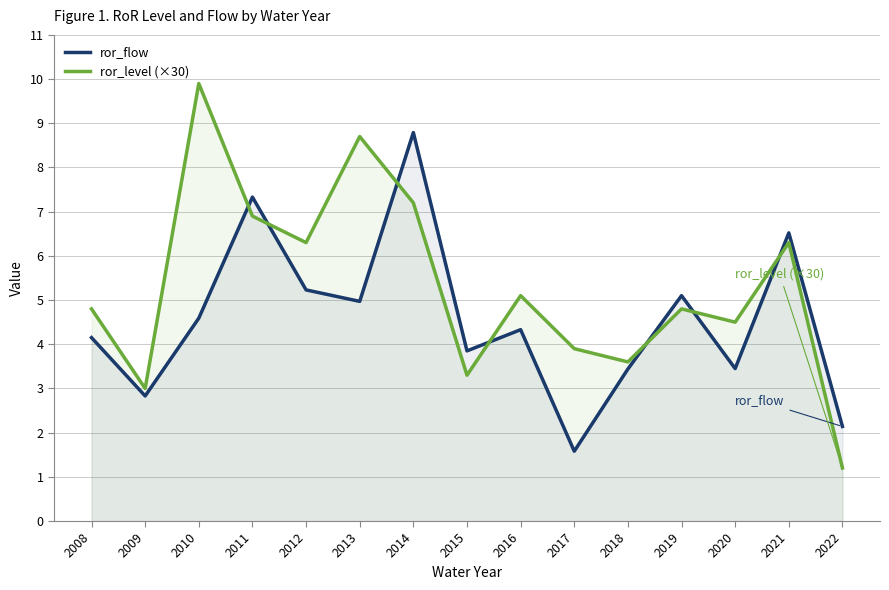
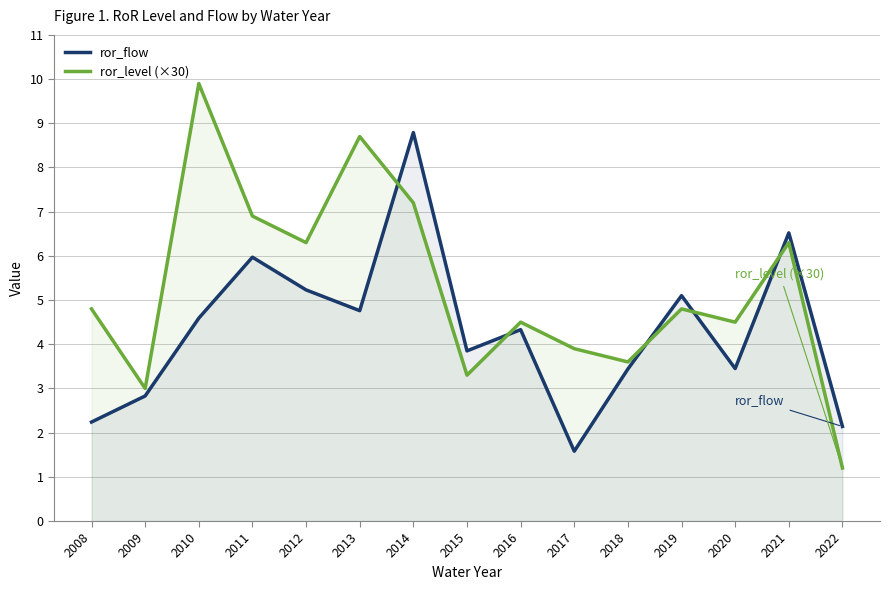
  {
    "ror_flow": {
-     "2008": 4.2,
+     "2008": 2.2,
      "2009": 2.8,
      "2010": 4.6,
-     "2011": 7.3,
+     "2011": 6.0,
      "2012": 5.2,
-     "2013": 5.0,
+     "2013": 4.8,
      "2014": 8.8,
      "2015": 3.9,
      "2016": 4.3,
      "2017": 1.6,
      "2018": 3.4,
      "2019": 5.1,
      "2021": 6.5,
      "2022": 2.1
    },
    "ror_level (×30)": {
      "2008": 4.8,
      "2009": 3.0,
      "2010": 9.9,
      "2011": 6.9,
      "2012": 6.3,
      "2013": 8.7,
      "2014": 7.2,
      "2015": 3.3,
-     "2016": 5.1,
+     "2016": 4.5,
      "2017": 3.9,
      "2018": 3.6,
      "2019": 4.8,
      "2021": 6.3,
      "2022": 1.2
    }
  }
